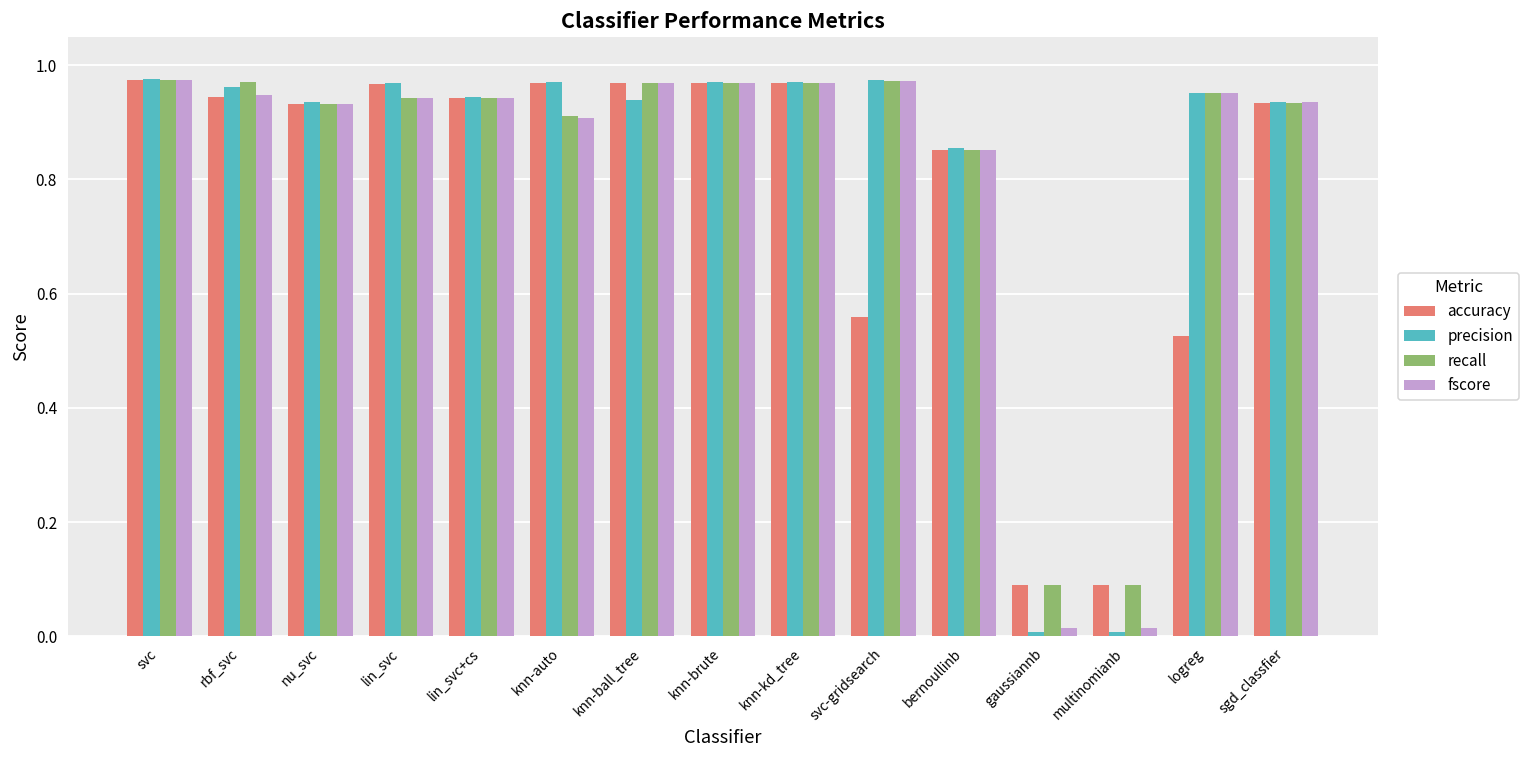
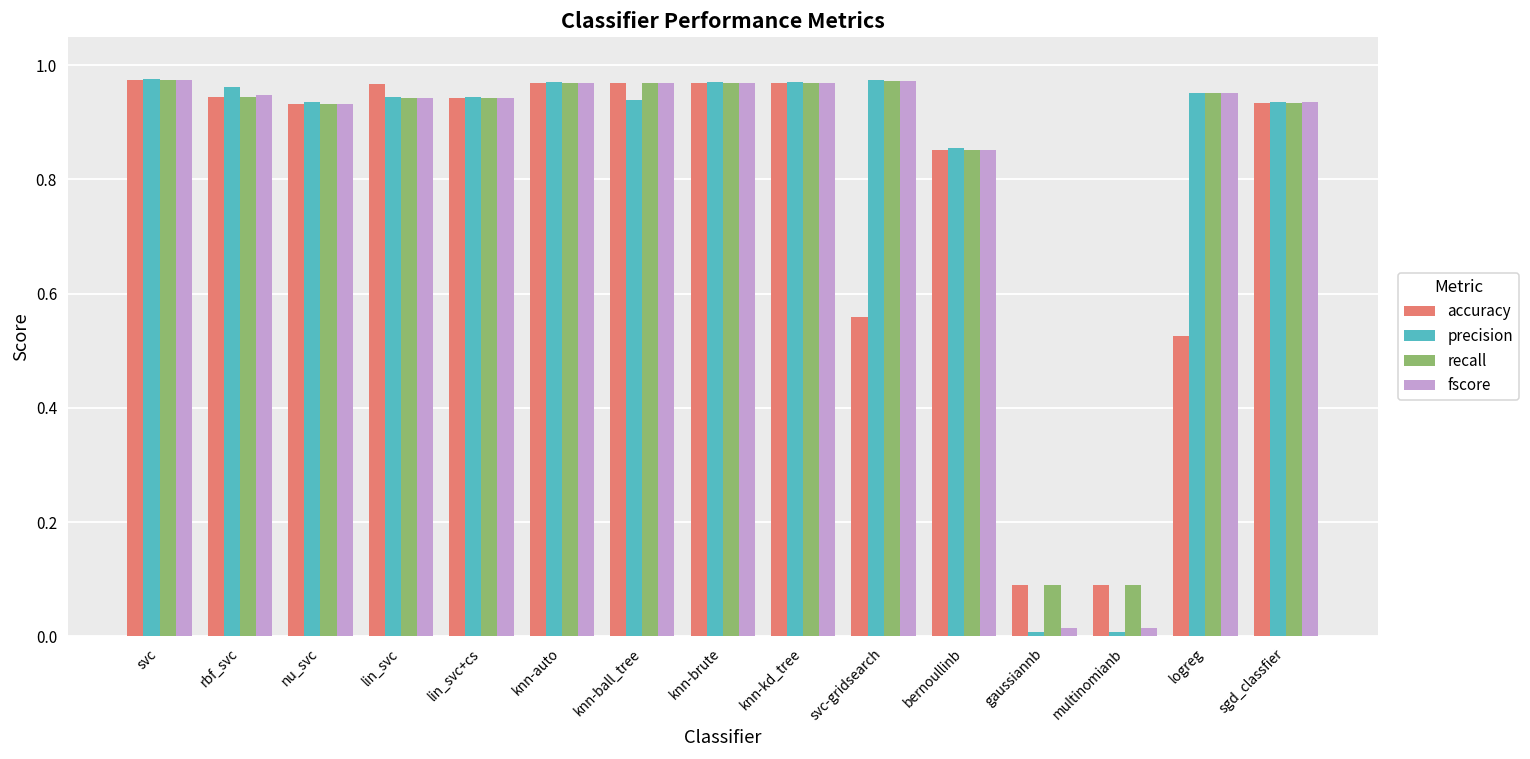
  {
    "accuracy": {
      "svc": 0.97,
      "rbf_svc": 0.94,
      "nu_svc": 0.93,
      "lin_svc": 0.97,
      "lin_svc+cs": 0.94,
      "knn-auto": 0.97,
      "knn-ball_tree": 0.97,
      "knn-brute": 0.97,
      "knn-kd_tree": 0.97,
      "svc-gridsearch": 0.56,
      "bernoullinb": 0.85,
      "gaussiannb": 0.09,
      "multinomianb": 0.09,
      "logreg": 0.53,
      "sgd_classfier": 0.93
    },
    "precision": {
      "svc": 0.98,
      "rbf_svc": 0.96,
      "nu_svc": 0.94,
-     "lin_svc": 0.97,
+     "lin_svc": 0.95,
      "lin_svc+cs": 0.95,
      "knn-auto": 0.97,
      "knn-ball_tree": 0.94,
      "knn-brute": 0.97,
      "knn-kd_tree": 0.97,
      "svc-gridsearch": 0.97,
      "bernoullinb": 0.86,
      "gaussiannb": 0.01,
      "multinomianb": 0.01,
      "logreg": 0.95,
      "sgd_classfier": 0.94
    },
    "recall": {
      "svc": 0.97,
-     "rbf_svc": 0.97,
+     "rbf_svc": 0.94,
      "nu_svc": 0.93,
      "lin_svc": 0.94,
      "lin_svc+cs": 0.94,
-     "knn-auto": 0.91,
+     "knn-auto": 0.97,
      "knn-ball_tree": 0.97,
      "knn-brute": 0.97,
      "knn-kd_tree": 0.97,
      "svc-gridsearch": 0.97,
      "bernoullinb": 0.85,
      "gaussiannb": 0.09,
      "multinomianb": 0.09,
      "logreg": 0.95,
      "sgd_classfier": 0.93
    },
    "fscore": {
      "svc": 0.97,
      "rbf_svc": 0.95,
      "nu_svc": 0.93,
      "lin_svc": 0.94,
      "lin_svc+cs": 0.94,
-     "knn-auto": 0.91,
+     "knn-auto": 0.97,
      "knn-ball_tree": 0.97,
      "knn-brute": 0.97,
      "knn-kd_tree": 0.97,
      "svc-gridsearch": 0.97,
      "bernoullinb": 0.85,
      "gaussiannb": 0.02,
      "multinomianb": 0.02,
      "logreg": 0.95,
      "sgd_classfier": 0.93
    }
  }
